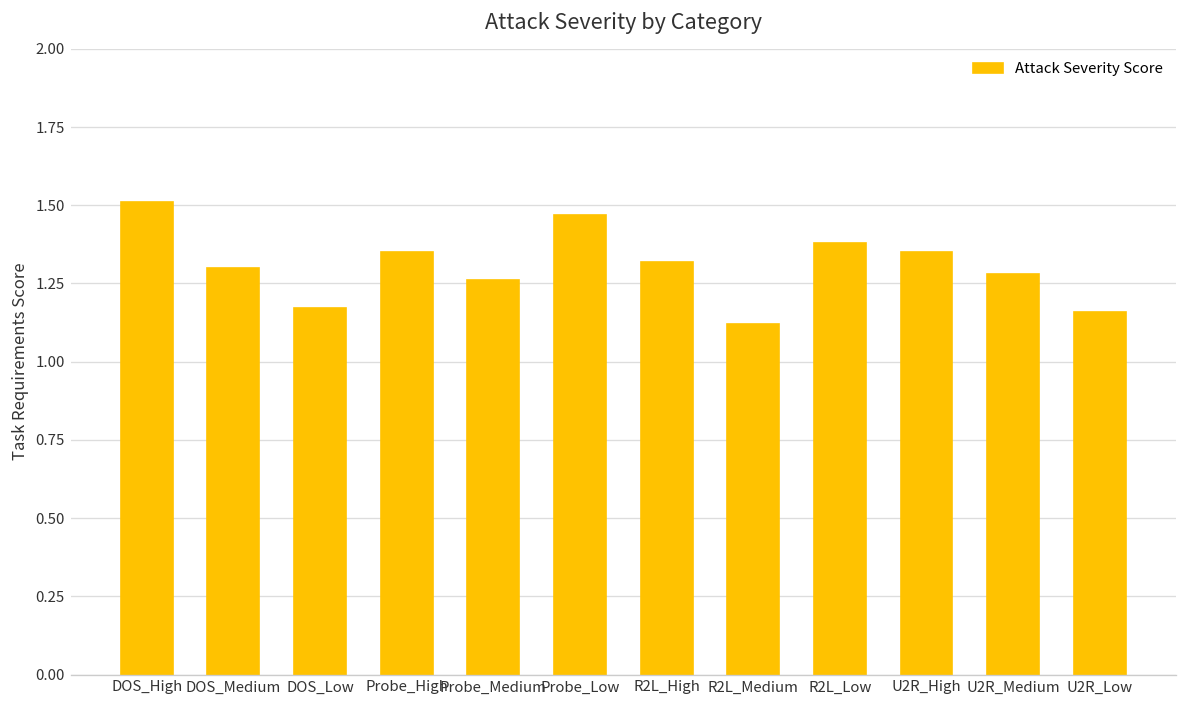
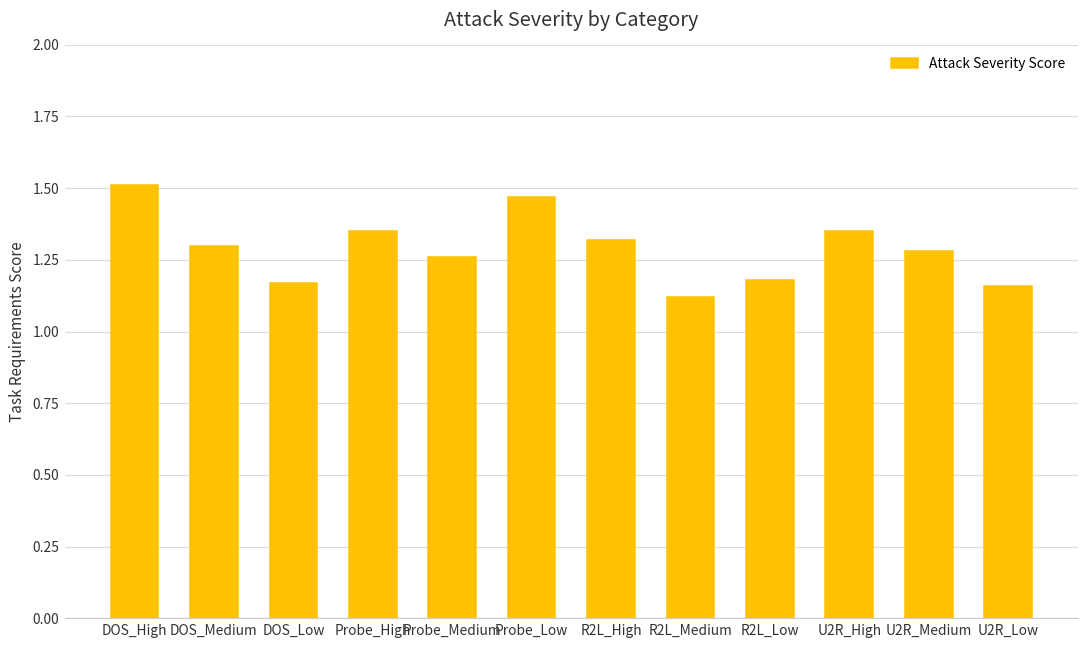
  {
    "DOS_High": 1.51,
    "DOS_Medium": 1.30,
    "DOS_Low": 1.17,
    "Probe_High": 1.35,
    "Probe_Medium": 1.26,
    "Probe_Low": 1.47,
    "R2L_High": 1.32,
    "R2L_Medium": 1.12,
-   "R2L_Low": 1.38,
+   "R2L_Low": 1.18,
    "U2R_High": 1.35,
    "U2R_Medium": 1.28,
    "U2R_Low": 1.16
  }
